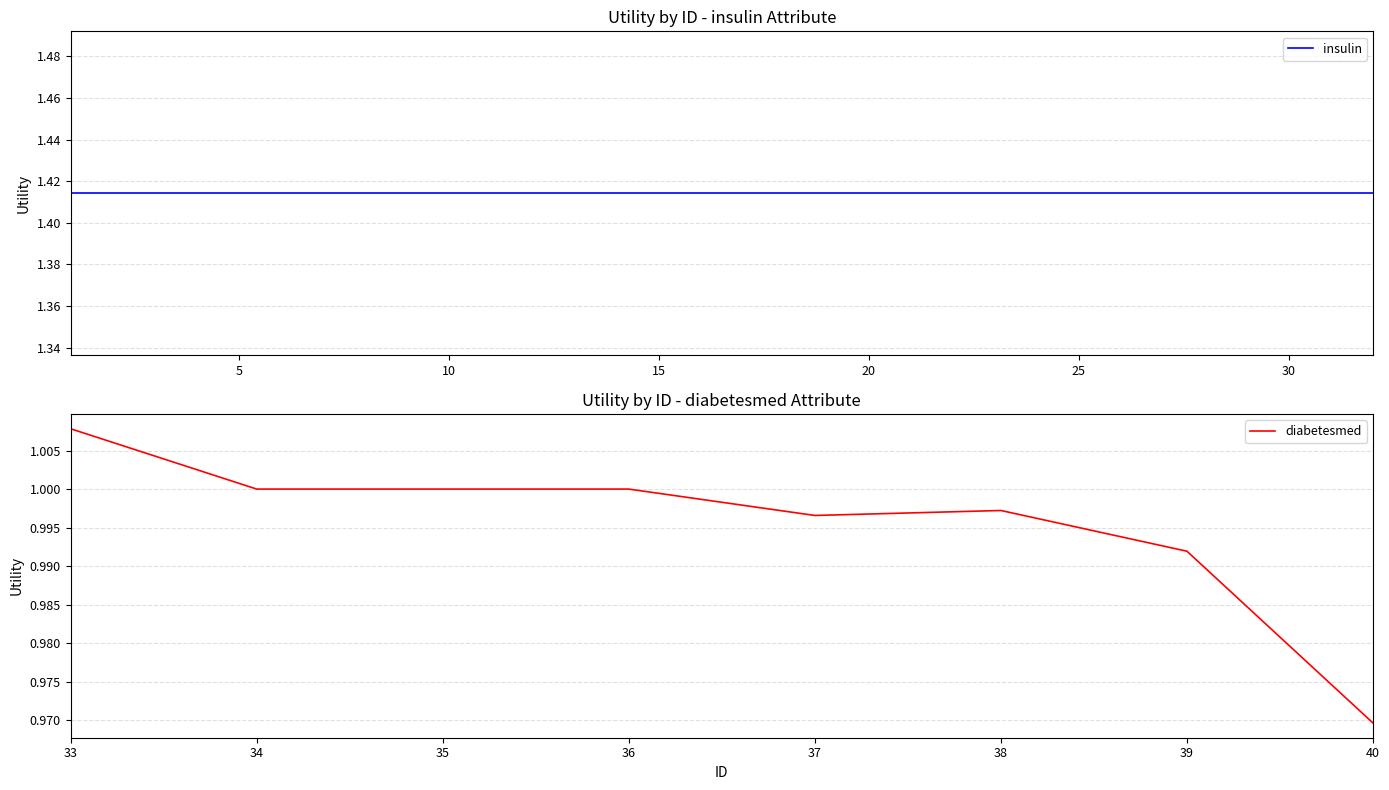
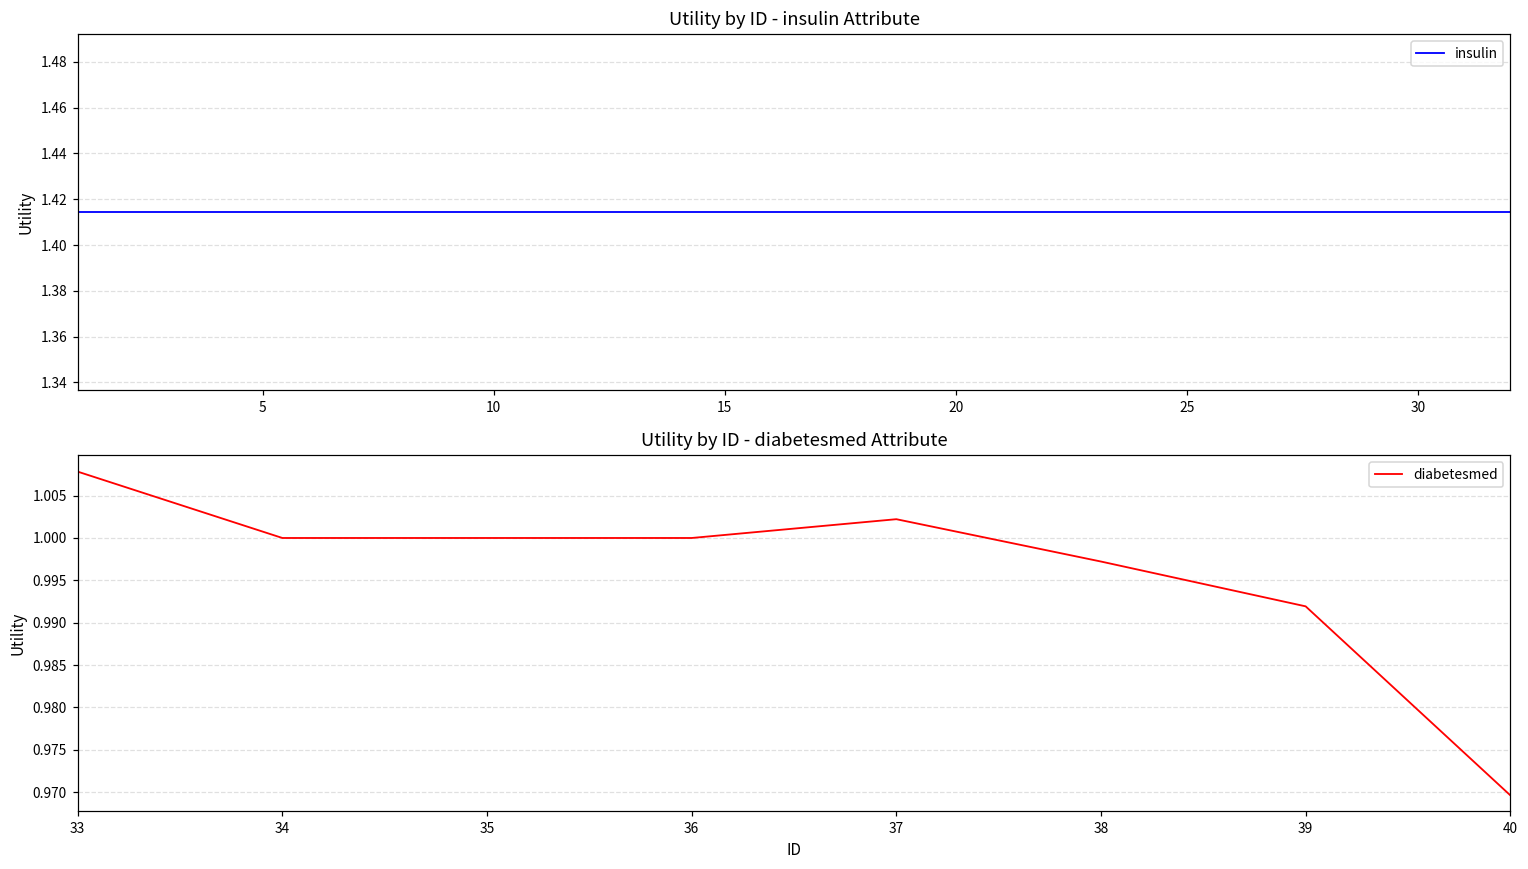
  {
    "Utility by ID - insulin Attribute": {
      "5": 1.414,
      "10": 1.414,
      "15": 1.414,
      "20": 1.414,
      "25": 1.414,
      "30": 1.414
    },
    "Utility by ID - diabetesmed Attribute": {
      "33": 1.008,
      "34": 1.000,
      "35": 1.000,
      "36": 1.000,
-     "37": 0.997,
+     "37": 1.002,
      "38": 0.997,
      "39": 0.992,
      "40": 0.970
    }
  }
